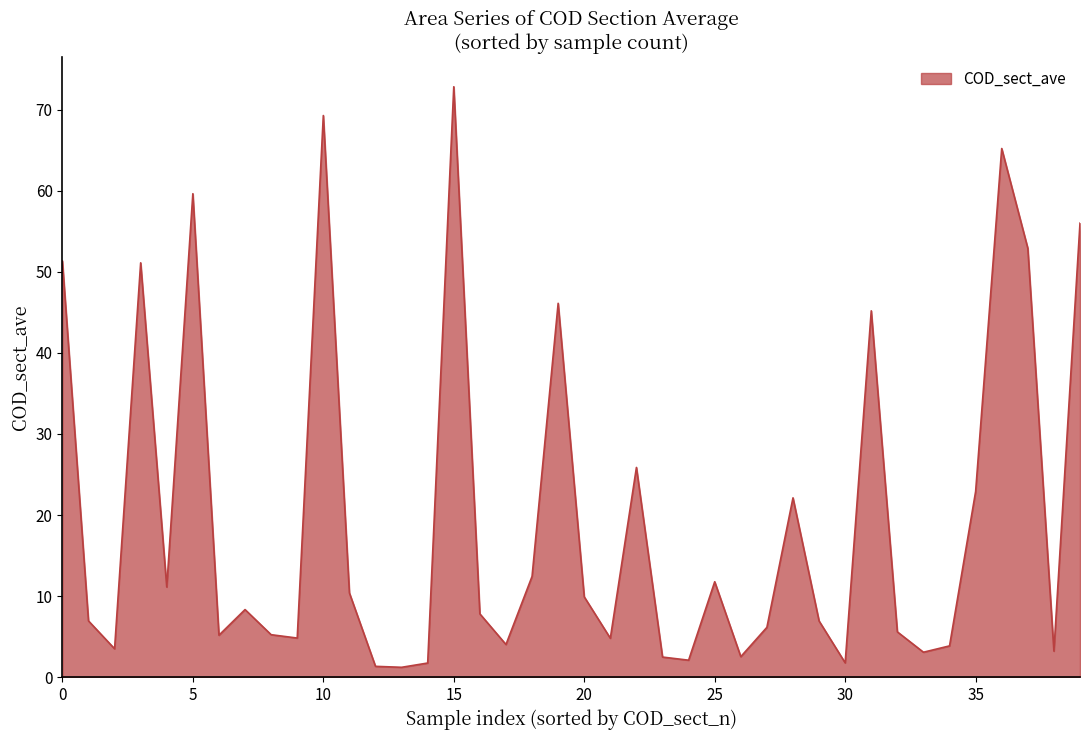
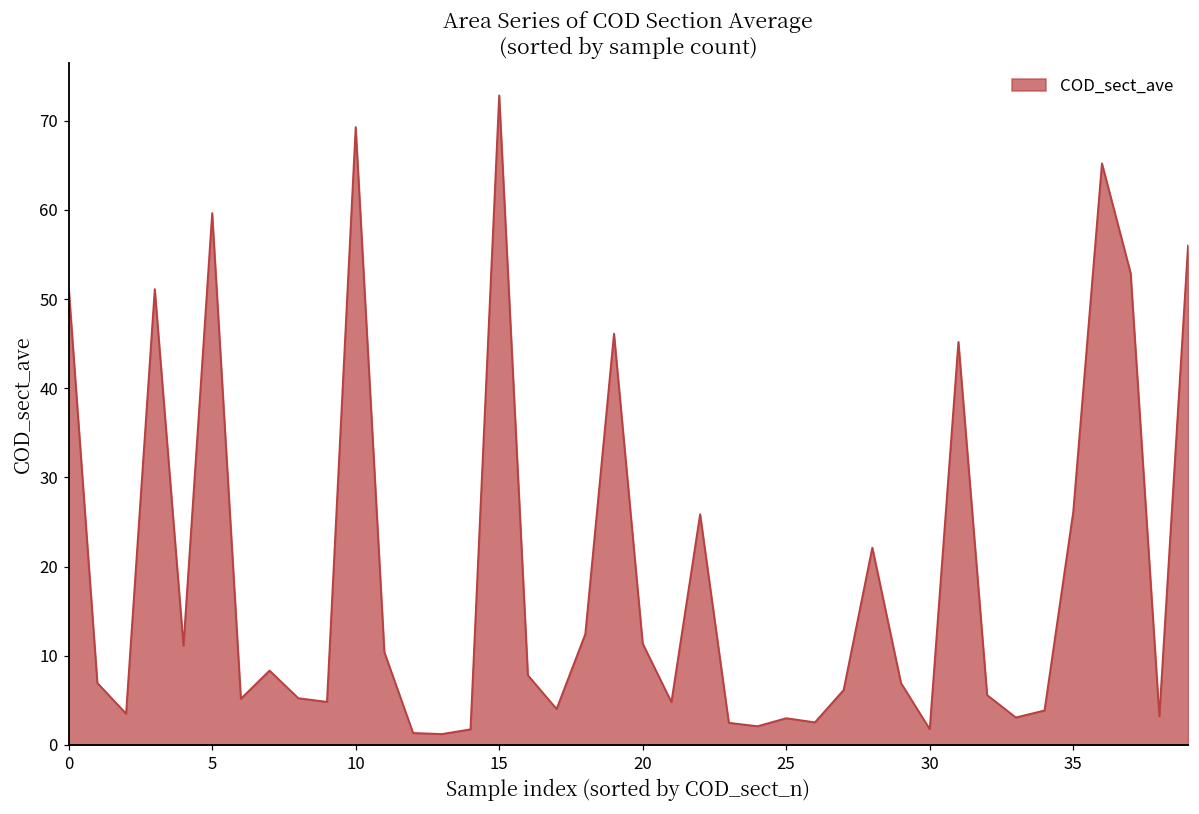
  {
    "0": 51,
    "5": 60,
    "10": 69,
    "15": 73,
-   "20": 10,
-   "25": 12,
+   "20": 11,
+   "25": 3,
    "30": 2,
-   "35": 23
+   "35": 26
  }
